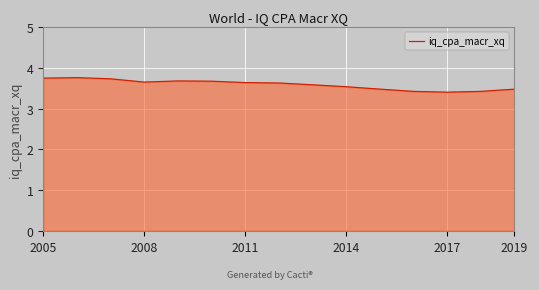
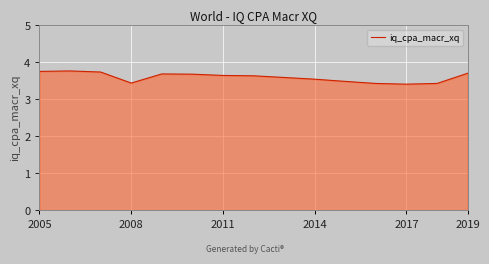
  {
    "2005": 3.8,
-   "2008": 3.7,
+   "2008": 3.4,
    "2011": 3.6,
    "2014": 3.5,
    "2017": 3.4,
-   "2019": 3.5
+   "2019": 3.7
  }
